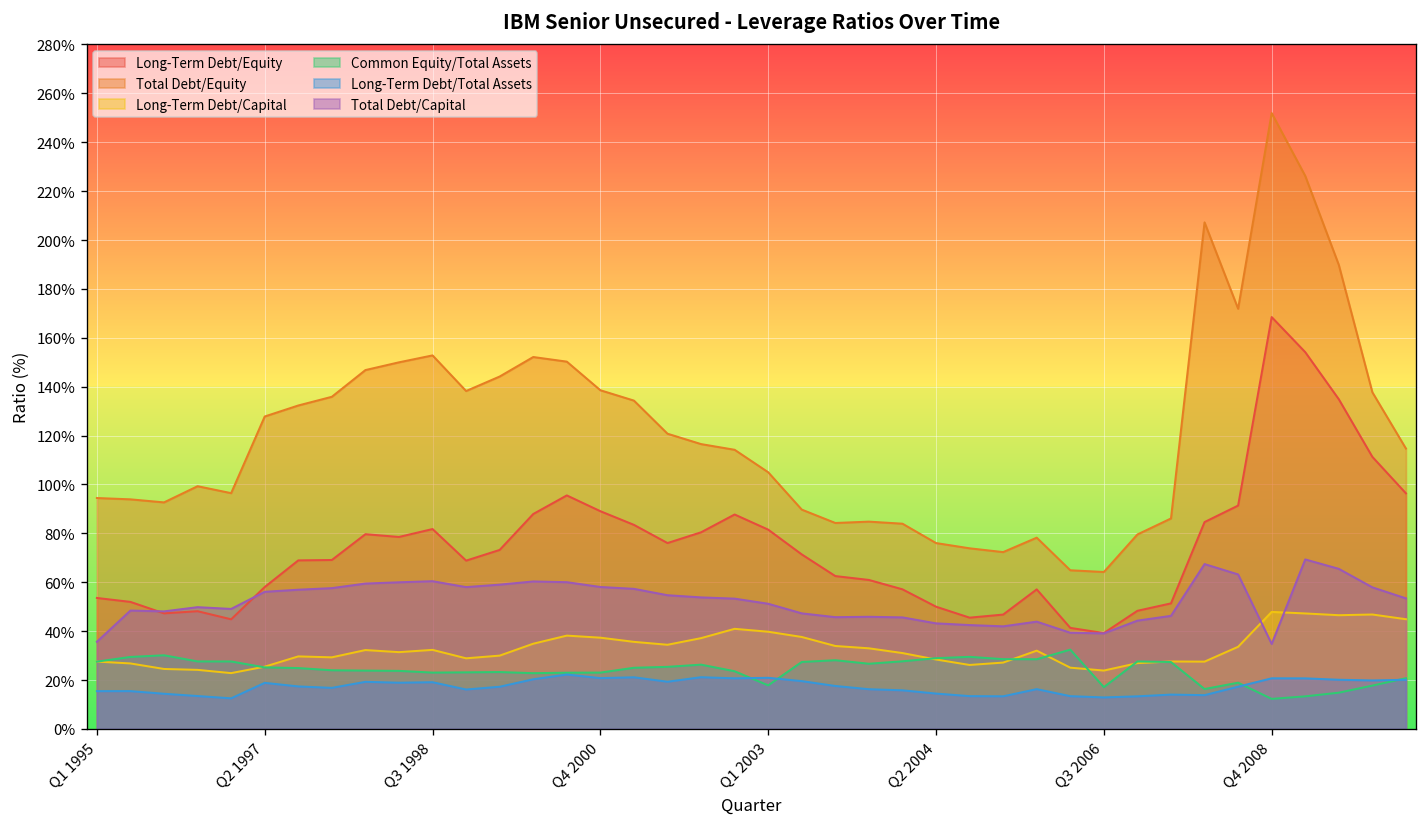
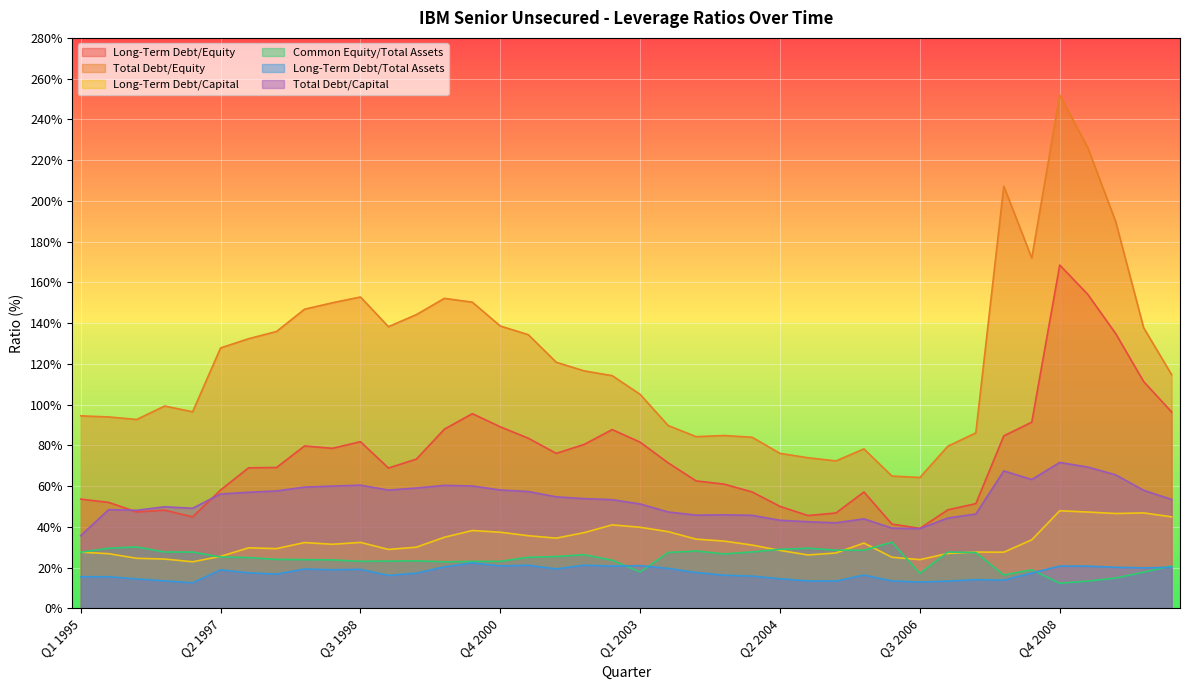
  {
    "Common Equity/Total Assets": {
      "Q3 1998": "23%",
      "Q4 2000": "23%",
      "Q1 2003": "18%",
      "Q3 2006": "17%",
      "Q4 2008": "12%"
    },
    "Long-Term Debt/Total Assets": {
      "Q1 1995": "15%",
      "Q2 1997": "19%",
      "Q3 1998": "19%",
      "Q4 2000": "21%",
      "Q1 2003": "21%",
      "Q2 2004": "14%",
      "Q3 2006": "13%",
      "Q4 2008": "21%"
    },
    "Total Debt/Capital": {
      "Q1 1995": "36%",
      "Q2 1997": "56%",
      "Q3 1998": "60%",
      "Q4 2000": "58%",
      "Q1 2003": "51%",
      "Q2 2004": "43%",
-     "Q4 2008": "35%"
+     "Q4 2008": "72%"
    }
  }
